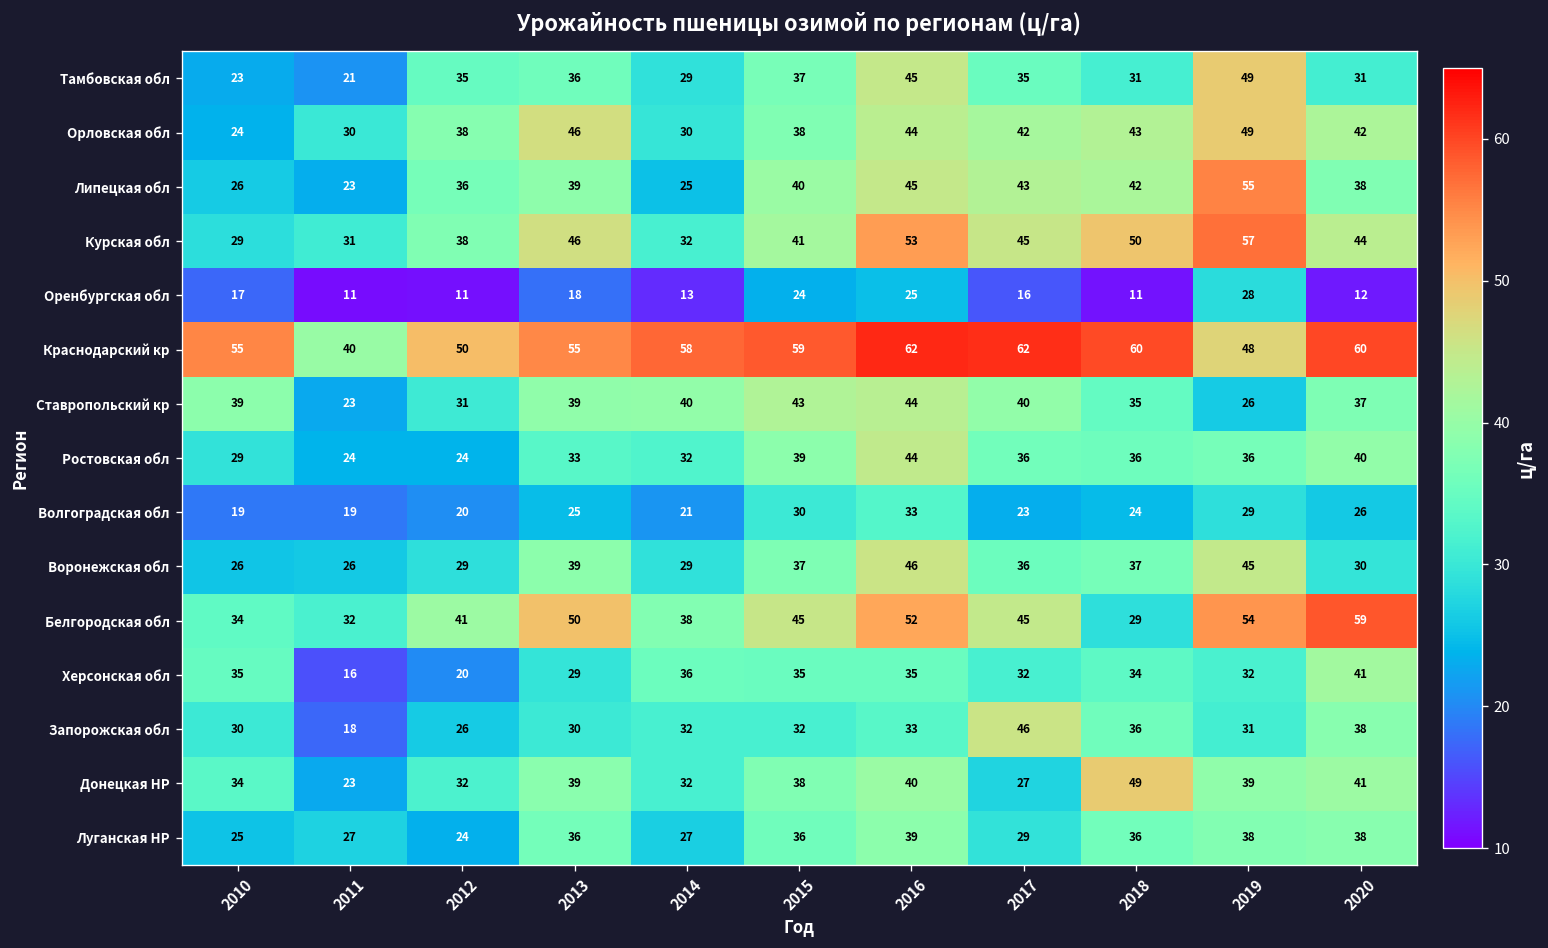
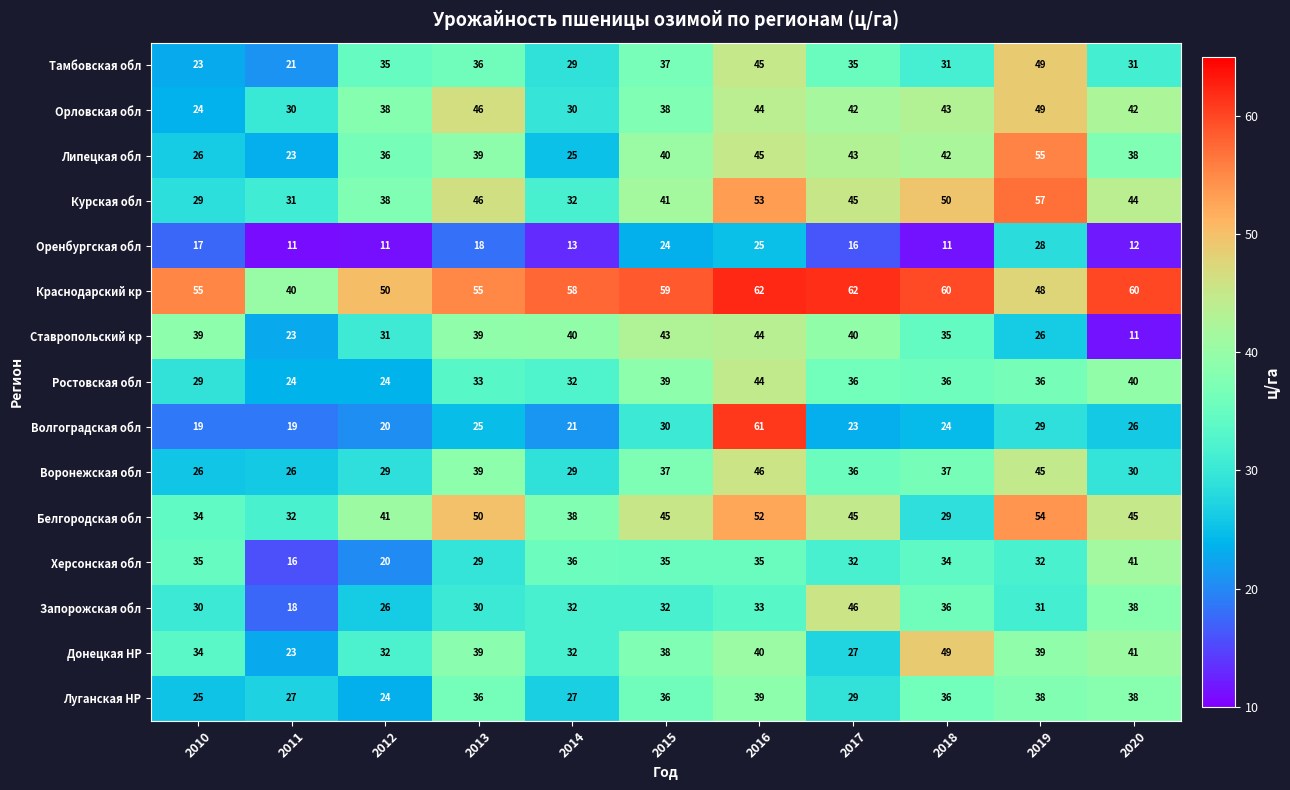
  {
    "Тамбовская обл": {
      "2010": 23,
      "2011": 21,
      "2012": 35,
      "2013": 36,
      "2014": 29,
      "2015": 37,
      "2016": 45,
      "2017": 35,
      "2018": 31,
      "2019": 49,
      "2020": 31
    },
    "Орловская обл": {
      "2010": 24,
      "2011": 30,
      "2012": 38,
      "2013": 46,
      "2014": 30,
      "2015": 38,
      "2016": 44,
      "2017": 42,
      "2018": 43,
      "2019": 49,
      "2020": 42
    },
    "Липецкая обл": {
      "2010": 26,
      "2011": 23,
      "2012": 36,
      "2013": 39,
      "2014": 25,
      "2015": 40,
      "2016": 45,
      "2017": 43,
      "2018": 42,
      "2019": 55,
      "2020": 38
    },
    "Курская обл": {
      "2010": 29,
      "2011": 31,
      "2012": 38,
      "2013": 46,
      "2014": 32,
      "2015": 41,
      "2016": 53,
      "2017": 45,
      "2018": 50,
      "2019": 57,
      "2020": 44
    },
    "Оренбургская обл": {
      "2010": 17,
      "2011": 11,
      "2012": 11,
      "2013": 18,
      "2014": 13,
      "2015": 24,
      "2016": 25,
      "2017": 16,
      "2018": 11,
      "2019": 28,
      "2020": 12
    },
    "Краснодарский кр": {
      "2010": 55,
      "2011": 40,
      "2012": 50,
      "2013": 55,
      "2014": 58,
      "2015": 59,
      "2016": 62,
      "2017": 62,
      "2018": 60,
      "2019": 48,
      "2020": 60
    },
    "Ставропольский кр": {
      "2010": 39,
      "2011": 23,
      "2012": 31,
      "2013": 39,
      "2014": 40,
      "2015": 43,
      "2016": 44,
      "2017": 40,
      "2018": 35,
      "2019": 26,
-     "2020": 37
+     "2020": 11
    },
    "Ростовская обл": {
      "2010": 29,
      "2011": 24,
      "2012": 24,
      "2013": 33,
      "2014": 32,
      "2015": 39,
      "2016": 44,
      "2017": 36,
      "2018": 36,
      "2019": 36,
      "2020": 40
    },
    "Волгоградская обл": {
      "2010": 19,
      "2011": 19,
      "2012": 20,
      "2013": 25,
      "2014": 21,
      "2015": 30,
-     "2016": 33,
+     "2016": 61,
      "2017": 23,
      "2018": 24,
      "2019": 29,
      "2020": 26
    },
    "Воронежская обл": {
      "2010": 26,
      "2011": 26,
      "2012": 29,
      "2013": 39,
      "2014": 29,
      "2015": 37,
      "2016": 46,
      "2017": 36,
      "2018": 37,
      "2019": 45,
      "2020": 30
    },
    "Белгородская обл": {
      "2010": 34,
      "2011": 32,
      "2012": 41,
      "2013": 50,
      "2014": 38,
      "2015": 45,
      "2016": 52,
      "2017": 45,
      "2018": 29,
      "2019": 54,
-     "2020": 59
+     "2020": 45
    },
    "Херсонская обл": {
      "2010": 35,
      "2011": 16,
      "2012": 20,
      "2013": 29,
      "2014": 36,
      "2015": 35,
      "2016": 35,
      "2017": 32,
      "2018": 34,
      "2019": 32,
      "2020": 41
    },
    "Запорожская обл": {
      "2010": 30,
      "2011": 18,
      "2012": 26,
      "2013": 30,
      "2014": 32,
      "2015": 32,
      "2016": 33,
      "2017": 46,
      "2018": 36,
      "2019": 31,
      "2020": 38
    },
    "Донецкая НР": {
      "2010": 34,
      "2011": 23,
      "2012": 32,
      "2013": 39,
      "2014": 32,
      "2015": 38,
      "2016": 40,
      "2017": 27,
      "2018": 49,
      "2019": 39,
      "2020": 41
    },
    "Луганская НР": {
      "2010": 25,
      "2011": 27,
      "2012": 24,
      "2013": 36,
      "2014": 27,
      "2015": 36,
      "2016": 39,
      "2017": 29,
      "2018": 36,
      "2019": 38,
      "2020": 38
    }
  }
